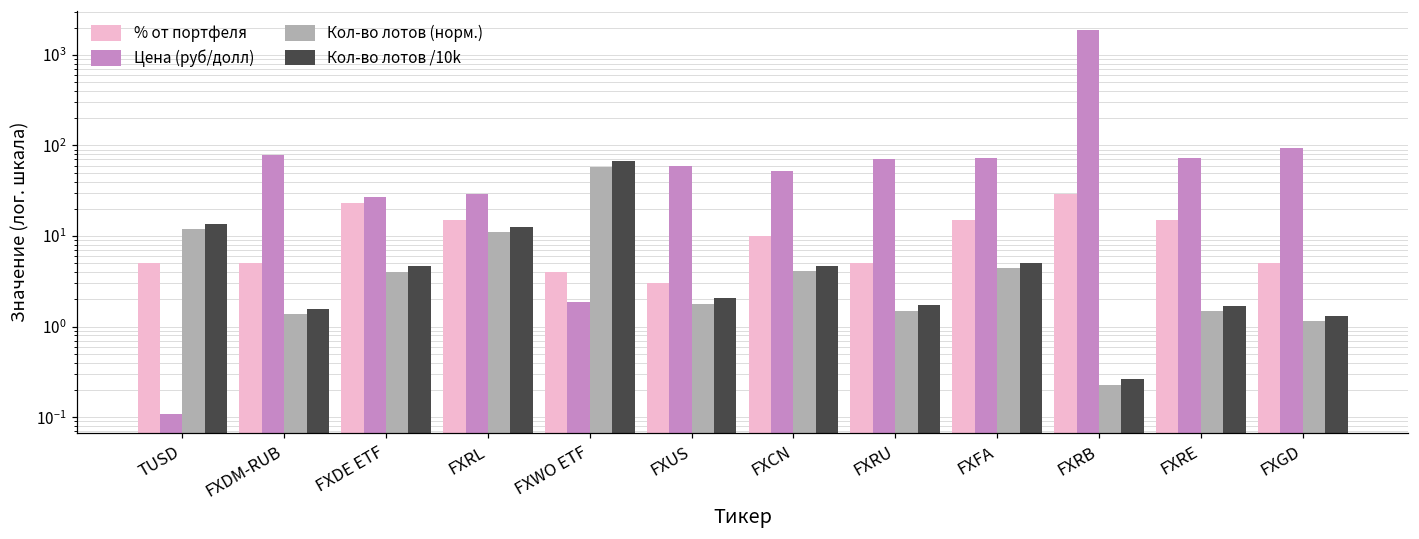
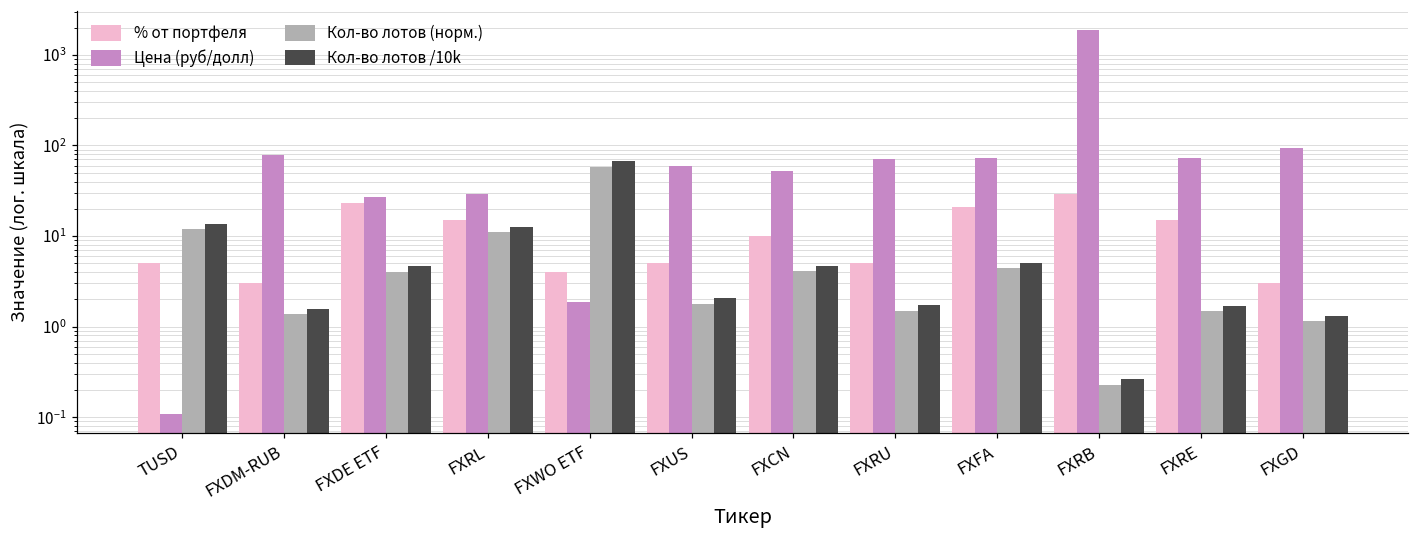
  {
    "% от портфеля": {
      "TUSD": 5,
-     "FXDM-RUB": 5,
+     "FXDM-RUB": 3,
      "FXDE ETF": 23,
      "FXRL": 15,
      "FXWO ETF": 4,
-     "FXUS": 3,
+     "FXUS": 5,
      "FXCN": 10,
      "FXRU": 5,
-     "FXFA": 15,
+     "FXFA": 21,
      "FXRB": 29,
      "FXRE": 15,
-     "FXGD": 5
+     "FXGD": 3
    },
    "Кол-во лотов /10k": {
      "TUSD": 14,
      "FXDM-RUB": 1.6,
      "FXDE ETF": 5,
      "FXRL": 13,
      "FXWO ETF": 70,
      "FXUS": 2,
      "FXCN": 5,
      "FXRU": 1.7,
      "FXFA": 5,
      "FXRB": 0.26,
      "FXRE": 1.7,
      "FXGD": 1.3
    }
  }
